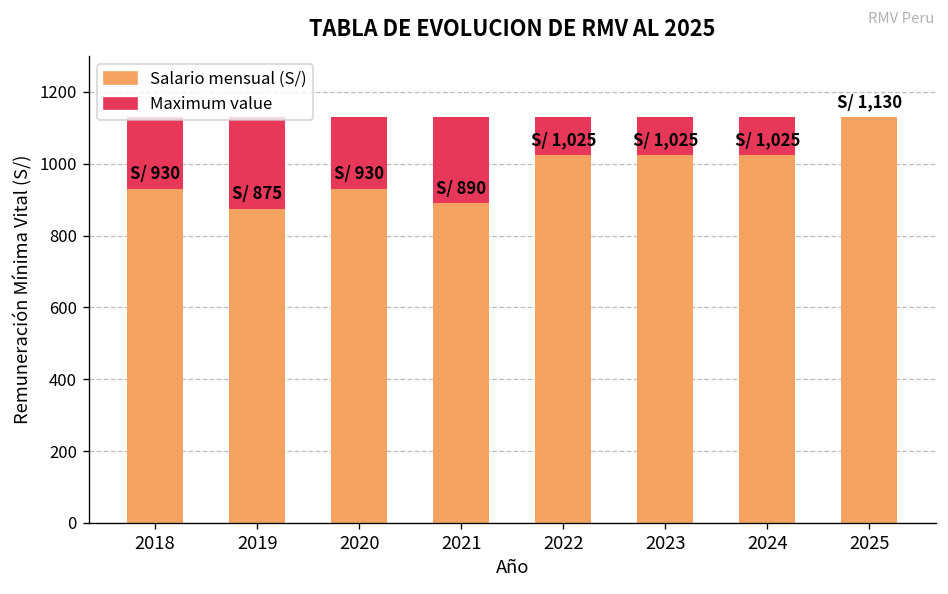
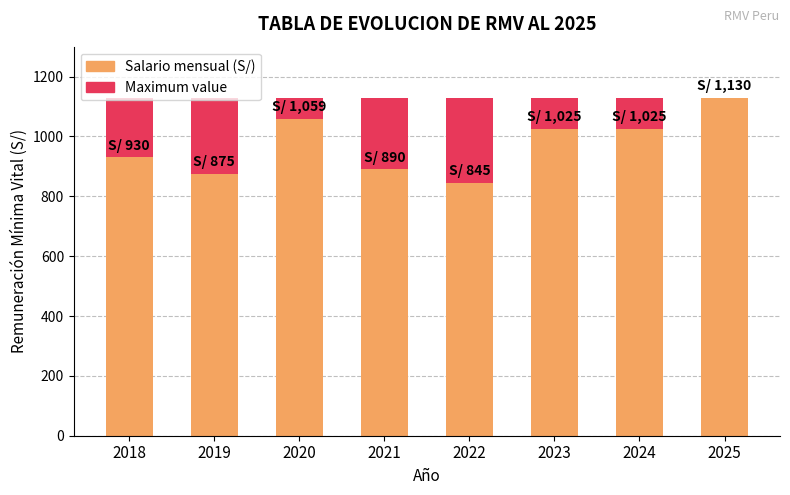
  {
    "Maximum value": {
      "2025": "1,130"
    },
    "Salario mensual (S/)": {
-     "2020": "930",
-     "2022": "1,025",
+     "2020": "1,059",
+     "2022": "845",
      "2025": "1,130"
    }
  }
